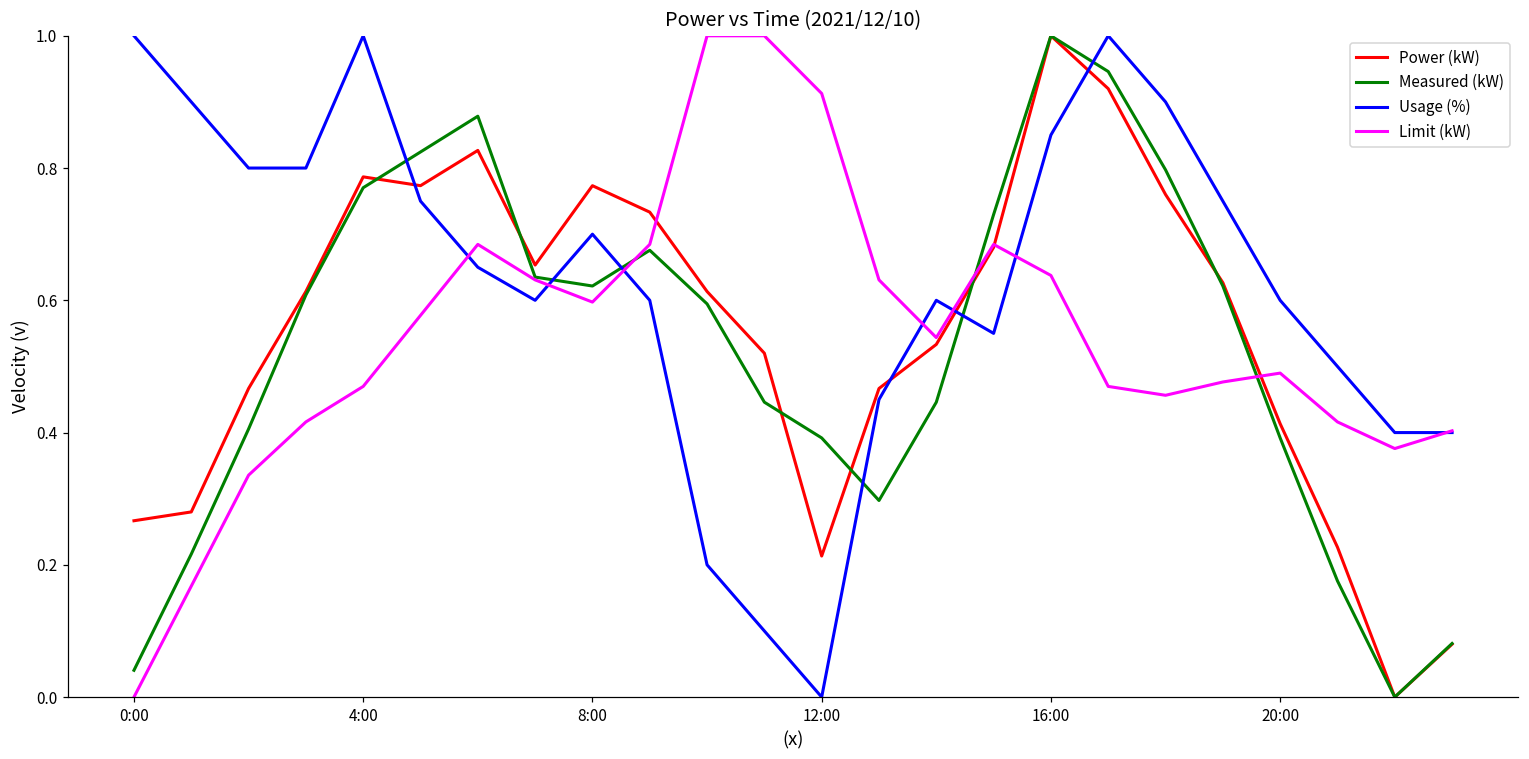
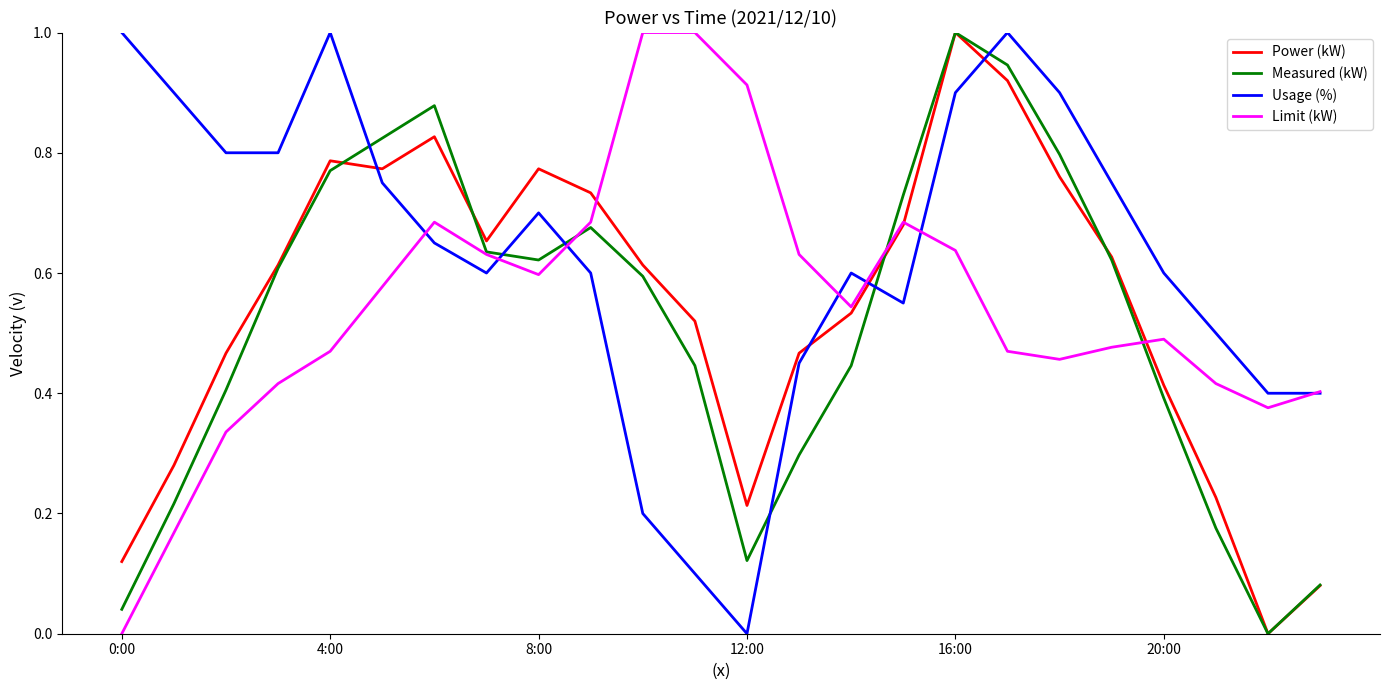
  {
    "Power (kW)": {
-     "0:00": 0.27,
+     "0:00": 0.12,
      "4:00": 0.79,
      "8:00": 0.77,
      "12:00": 0.21,
      "20:00": 0.41
    },
    "Measured (kW)": {
      "0:00": 0.04,
      "4:00": 0.77,
      "8:00": 0.62,
-     "12:00": 0.39,
+     "12:00": 0.12,
      "20:00": 0.39
    },
    "Usage (%)": {
      "0:00": 1.00,
      "4:00": 1.00,
      "8:00": 0.70,
      "12:00": 0.00,
-     "16:00": 0.85,
+     "16:00": 0.90,
      "20:00": 0.60
    },
    "Limit (kW)": {
      "0:00": 0.00,
      "4:00": 0.47,
      "8:00": 0.60,
      "12:00": 0.91,
      "16:00": 0.64,
      "20:00": 0.49
    }
  }
